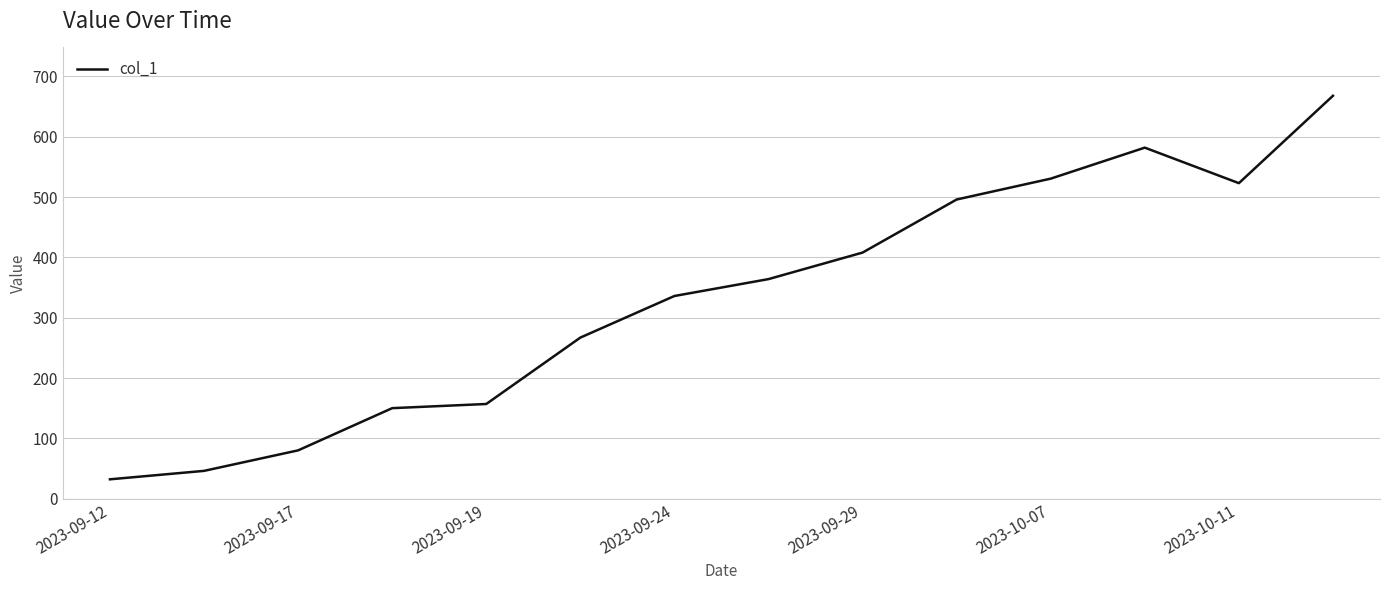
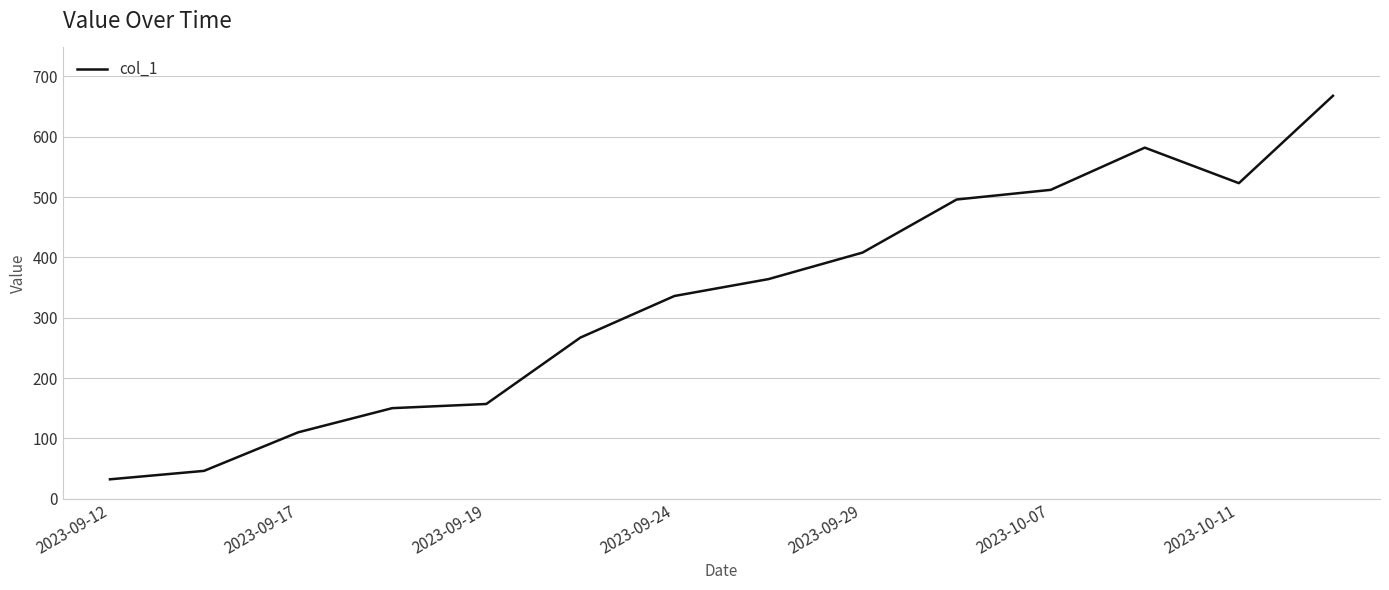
  {
    "2023-09-12": 30,
-   "2023-09-17": 80,
+   "2023-09-17": 110,
    "2023-09-19": 160,
    "2023-09-24": 340,
    "2023-09-29": 410,
-   "2023-10-07": 530,
+   "2023-10-07": 510,
    "2023-10-11": 520
  }
